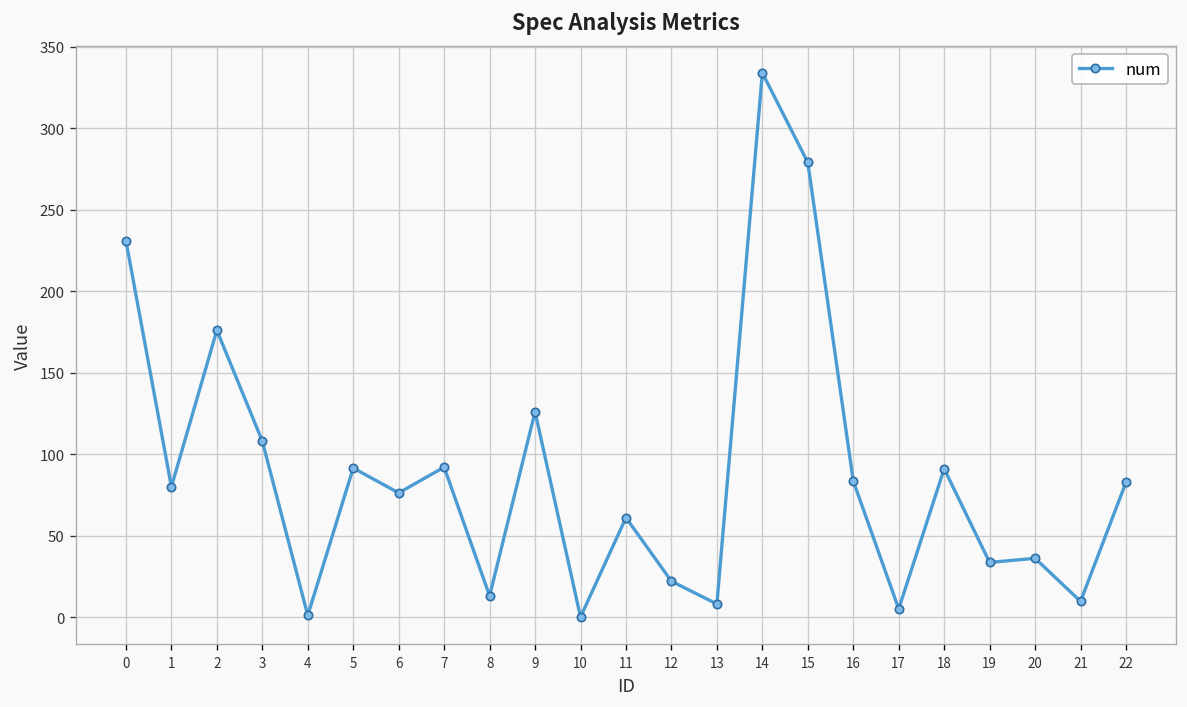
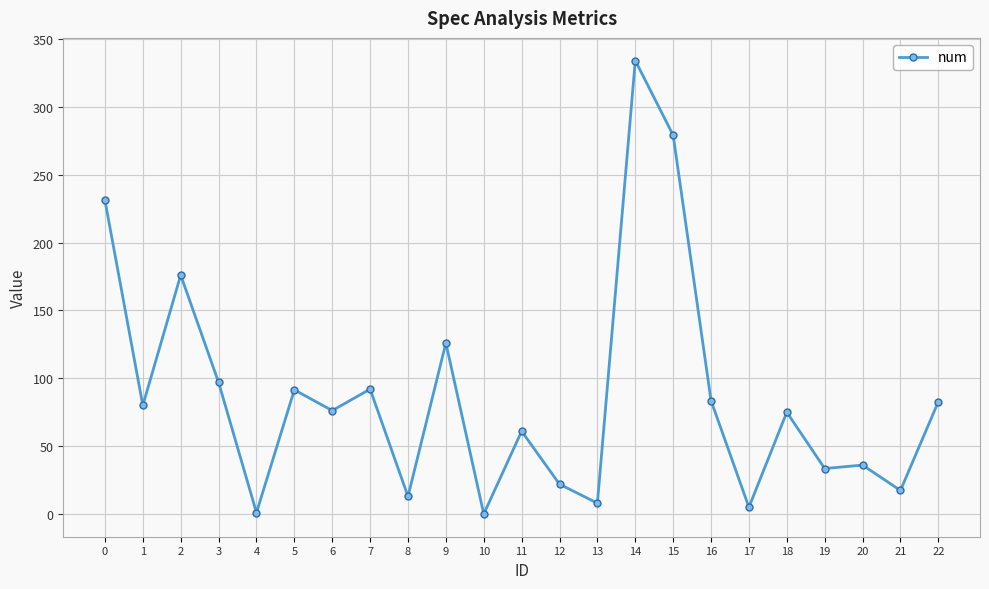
  {
    "0": 231,
    "1": 80,
    "2": 176,
-   "3": 108,
+   "3": 97,
    "4": 1,
    "5": 91,
    "6": 76,
    "7": 92,
    "8": 13,
    "9": 126,
    "10": 0,
    "11": 61,
    "12": 22,
    "13": 8,
    "14": 334,
    "15": 279,
    "16": 84,
    "17": 5,
-   "18": 91,
+   "18": 75,
    "19": 34,
    "20": 36,
-   "21": 10,
+   "21": 17,
    "22": 83
  }
